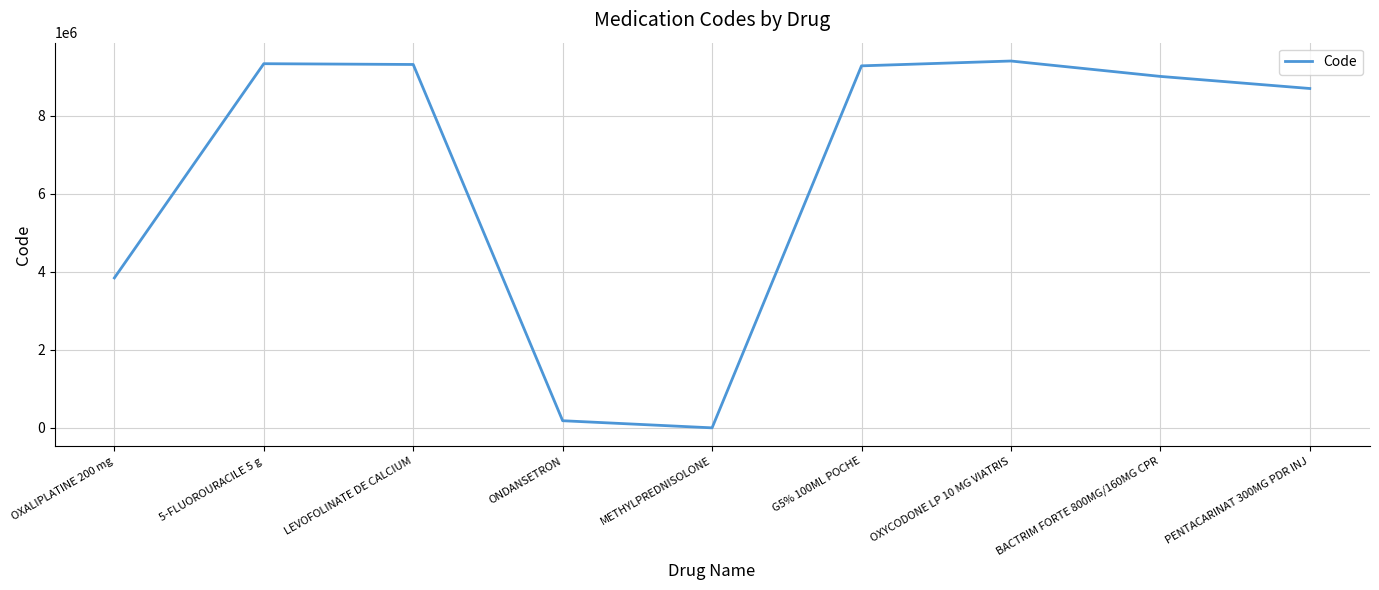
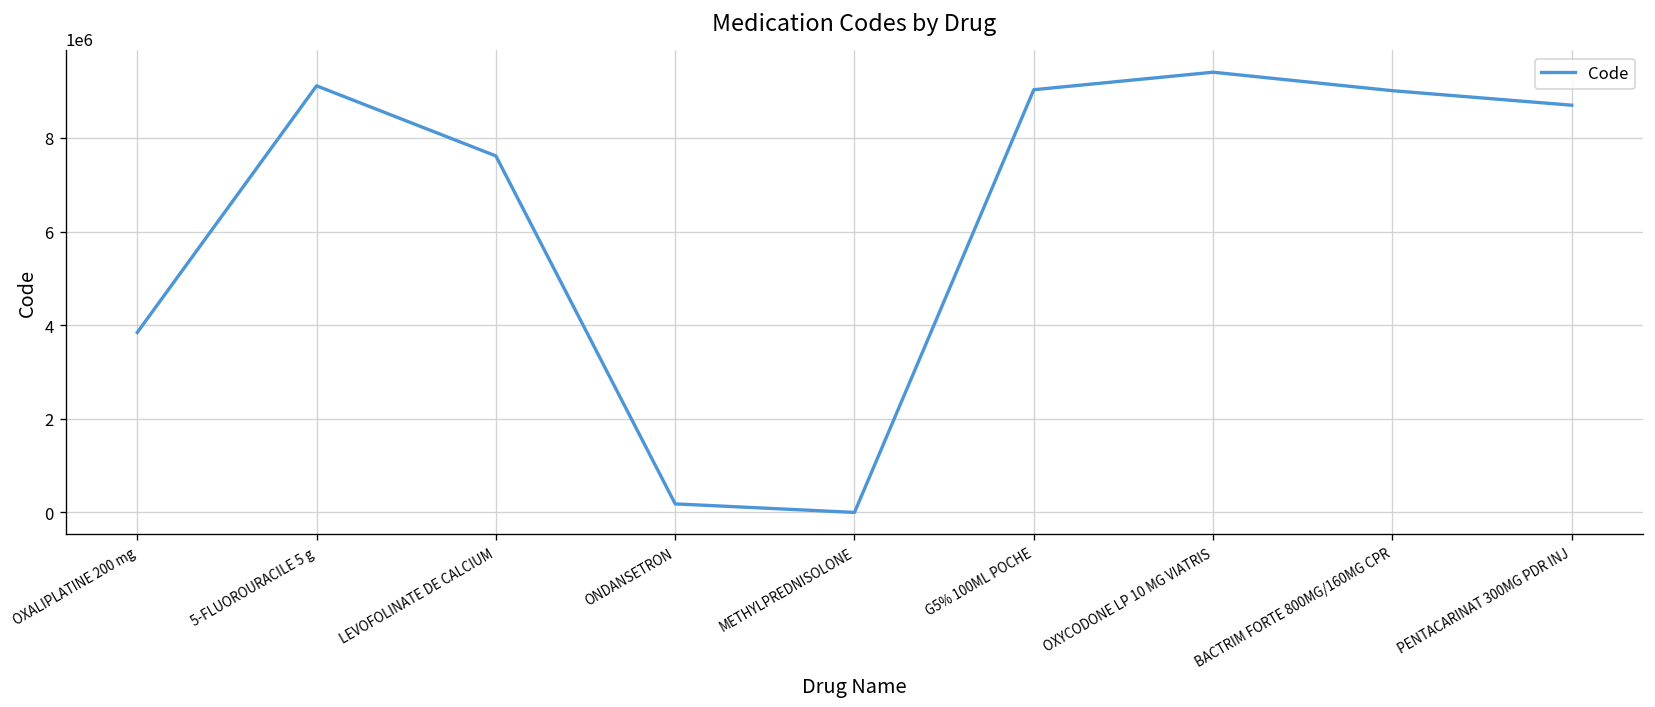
  {
    "OXALIPLATINE 200 mg": 3800000,
-   "5-FLUOROURACILE 5 g": 9300000,
-   "LEVOFOLINATE DE CALCIUM": 9300000,
+   "5-FLUOROURACILE 5 g": 9100000,
+   "LEVOFOLINATE DE CALCIUM": 7600000,
    "ONDANSETRON": 200000,
    "METHYLPREDNISOLONE": 0,
-   "G5% 100ML POCHE": 9300000,
+   "G5% 100ML POCHE": 9000000,
    "OXYCODONE LP 10 MG VIATRIS": 9400000,
    "BACTRIM FORTE 800MG/160MG CPR": 9000000,
    "PENTACARINAT 300MG PDR INJ": 8700000
  }
